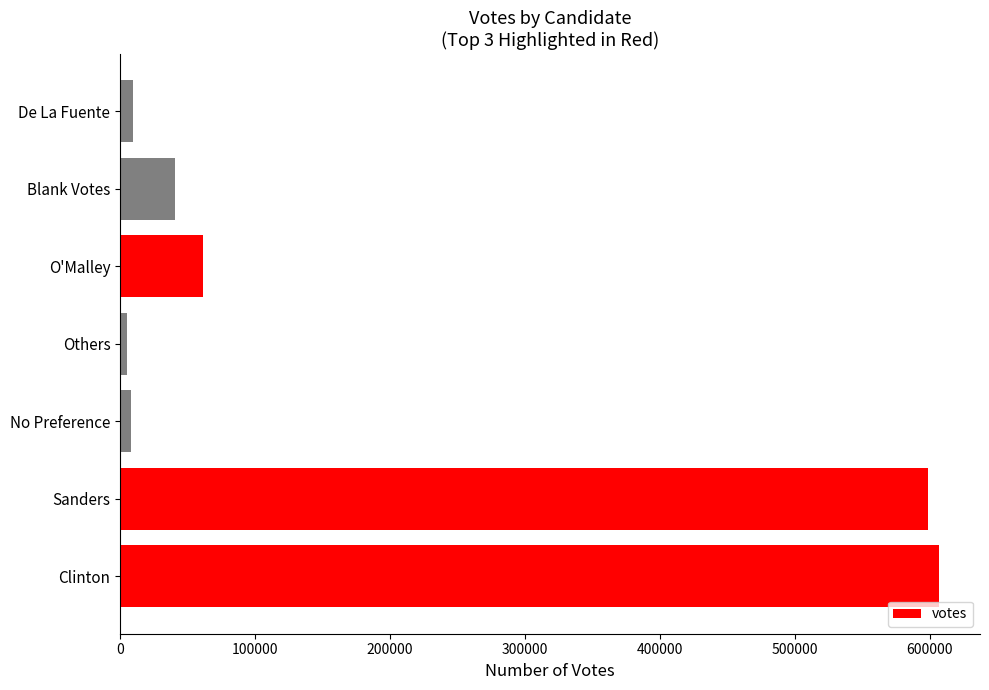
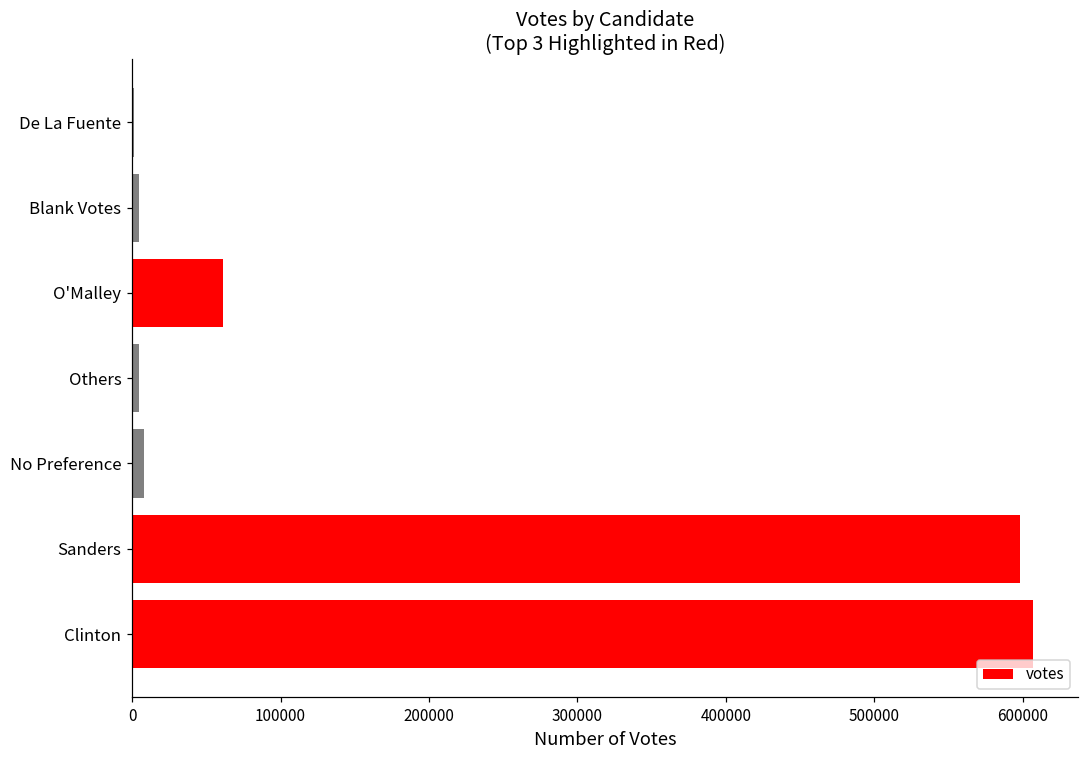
  {
-   "De La Fuente": 9000,
-   "Blank Votes": 41000,
+   "De La Fuente": 2000,
+   "Blank Votes": 4000,
    "O'Malley": 61000,
    "Others": 5000,
    "No Preference": 8000,
    "Sanders": 598000,
    "Clinton": 607000
  }
